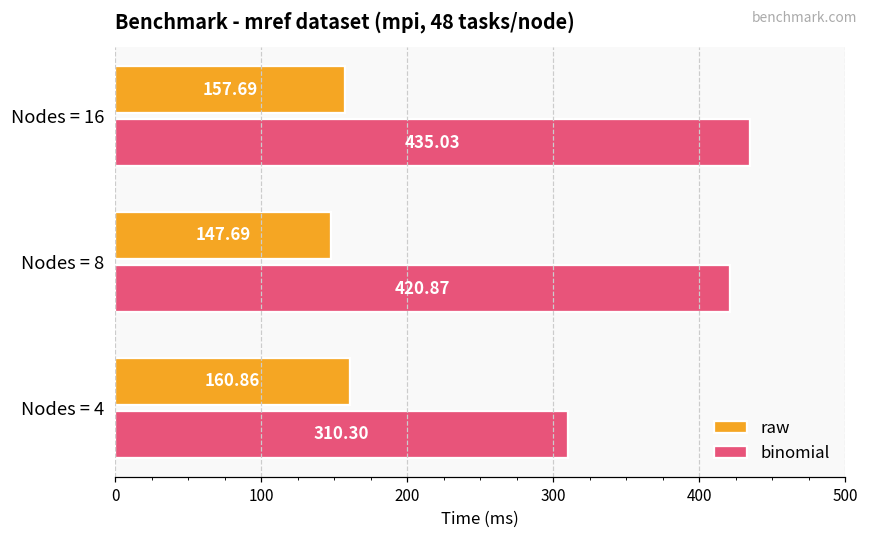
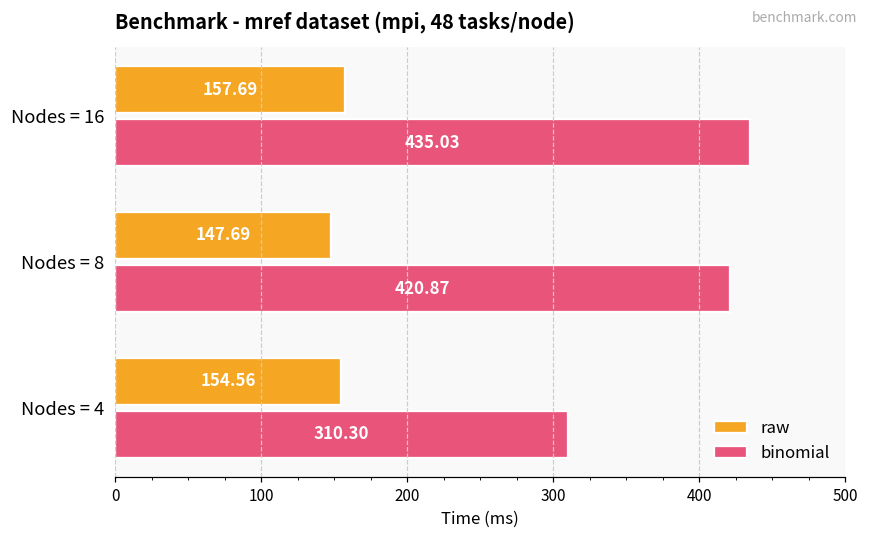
  {
    "raw": {
      "Nodes = 16": 157.69,
      "Nodes = 8": 147.69,
-     "Nodes = 4": 160.86
+     "Nodes = 4": 154.56
    },
    "binomial": {
      "Nodes = 16": 435.03,
      "Nodes = 8": 420.87,
      "Nodes = 4": 310.30
    }
  }
